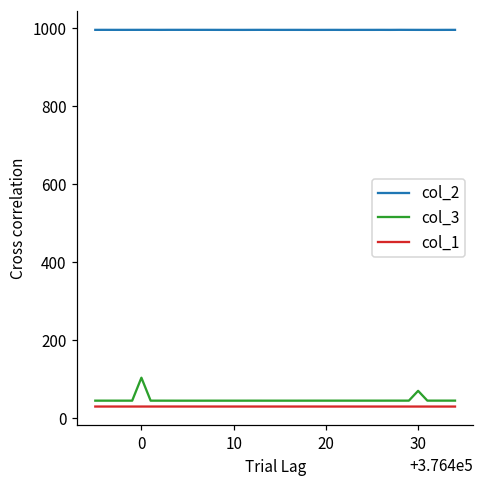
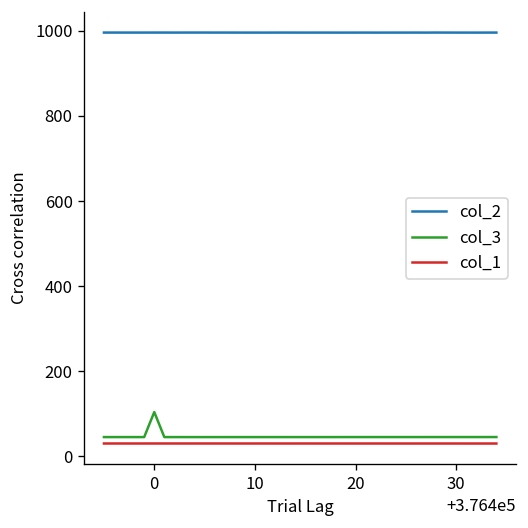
  {
    "col_2": {
      "0": 1000,
      "10": 1000,
      "20": 1000,
      "30": 1000
    },
    "col_3": {
      "0": 100,
      "10": 50,
      "20": 50,
-     "30": 70
+     "30": 50
    },
    "col_1": {
      "0": 30,
      "10": 30,
      "20": 30,
      "30": 30
    }
  }
